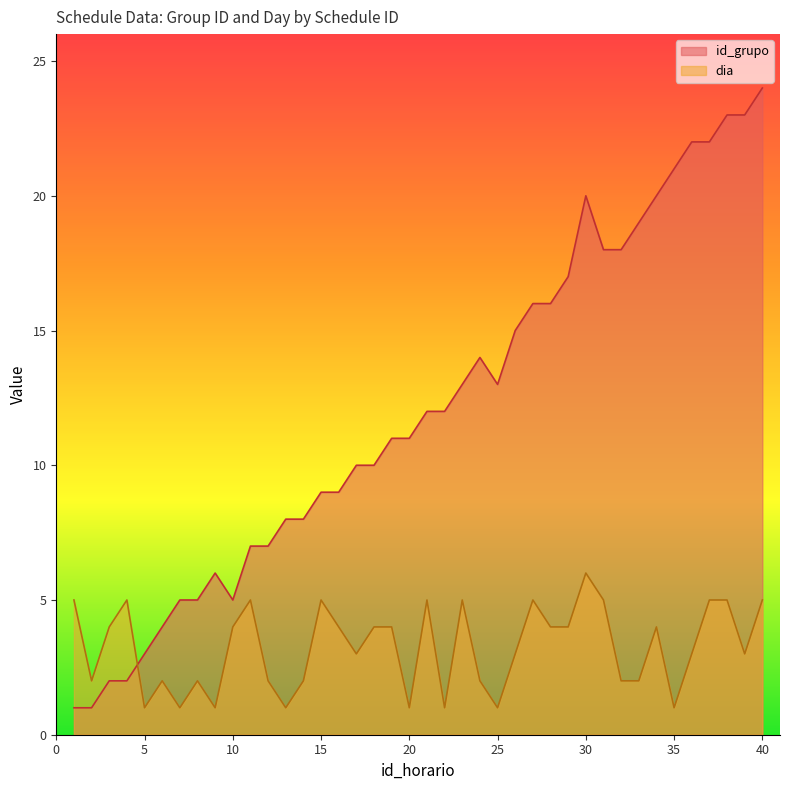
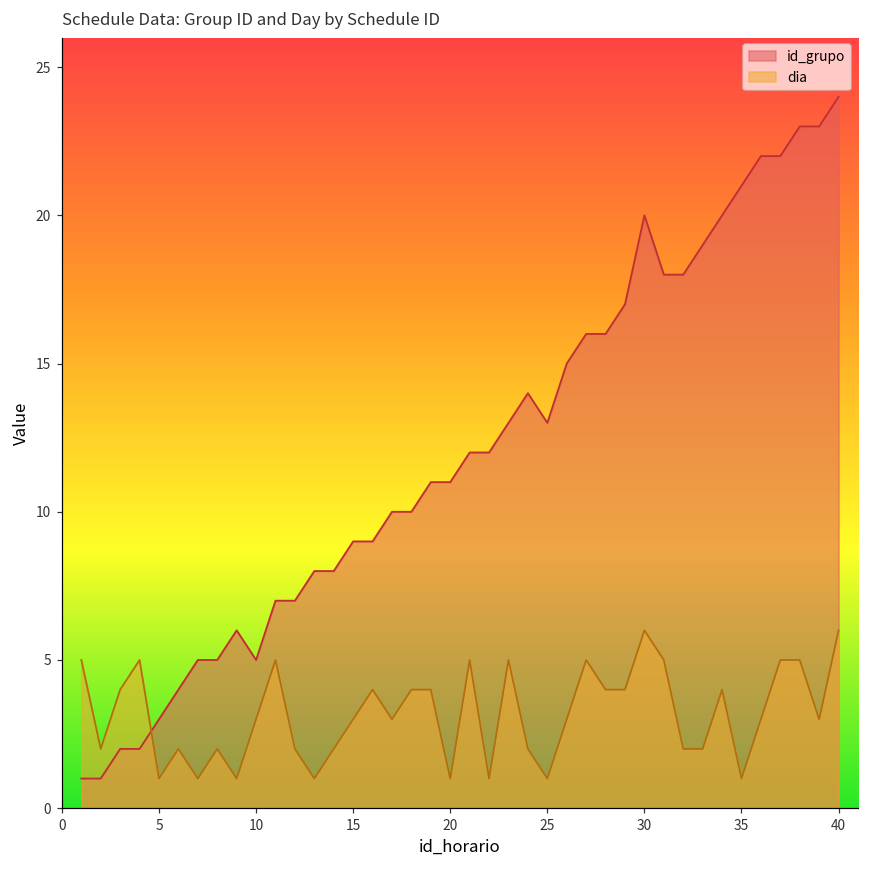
  {
    "id_grupo": {
      "5": 3,
      "10": 5,
      "15": 9,
      "20": 11,
      "25": 13,
      "30": 20,
      "35": 21,
      "40": 24
    },
    "dia": {
      "5": 1,
-     "10": 4,
-     "15": 5,
+     "10": 3,
+     "15": 3,
      "20": 1,
      "25": 1,
      "30": 6,
      "35": 1,
-     "40": 5
+     "40": 6
    }
  }
